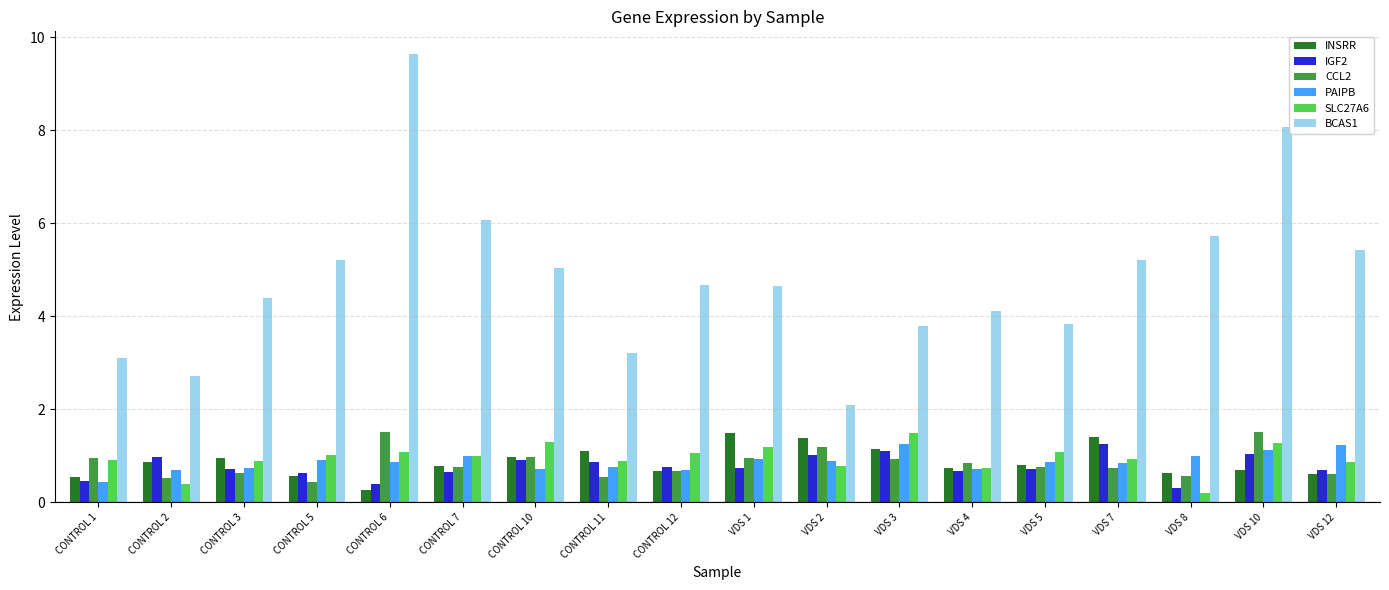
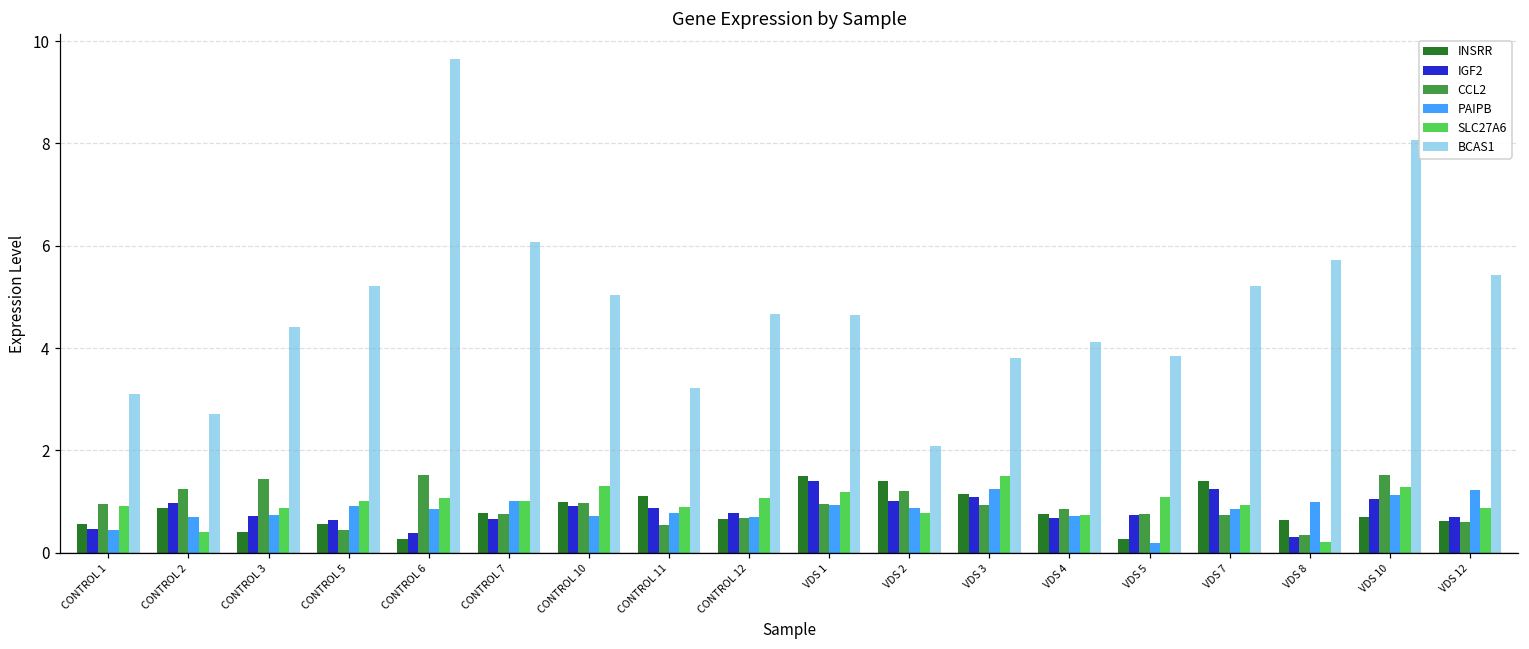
  {
    "INSRR": {
      "CONTROL 1": 0.6,
      "CONTROL 2": 0.9,
-     "CONTROL 3": 0.9,
+     "CONTROL 3": 0.4,
      "CONTROL 5": 0.6,
      "CONTROL 6": 0.3,
      "CONTROL 7": 0.8,
      "CONTROL 10": 1.0,
      "CONTROL 11": 1.1,
      "CONTROL 12": 0.7,
      "VDS 1": 1.5,
      "VDS 2": 1.4,
      "VDS 3": 1.2,
      "VDS 4": 0.7,
-     "VDS 5": 0.8,
+     "VDS 5": 0.3,
      "VDS 7": 1.4,
      "VDS 8": 0.6,
      "VDS 10": 0.7,
      "VDS 12": 0.6
    },
    "IGF2": {
      "CONTROL 1": 0.5,
      "CONTROL 2": 1.0,
      "CONTROL 3": 0.7,
      "CONTROL 5": 0.6,
      "CONTROL 6": 0.4,
      "CONTROL 7": 0.7,
      "CONTROL 10": 0.9,
      "CONTROL 11": 0.9,
      "CONTROL 12": 0.8,
-     "VDS 1": 0.7,
+     "VDS 1": 1.4,
      "VDS 2": 1.0,
      "VDS 3": 1.1,
      "VDS 4": 0.7,
      "VDS 5": 0.7,
      "VDS 7": 1.3,
      "VDS 8": 0.3,
      "VDS 10": 1.0,
      "VDS 12": 0.7
    },
    "CCL2": {
      "CONTROL 1": 0.9,
-     "CONTROL 2": 0.5,
-     "CONTROL 3": 0.6,
+     "CONTROL 2": 1.3,
+     "CONTROL 3": 1.4,
      "CONTROL 5": 0.4,
      "CONTROL 6": 1.5,
      "CONTROL 7": 0.8,
      "CONTROL 10": 1.0,
      "CONTROL 11": 0.5,
      "CONTROL 12": 0.7,
      "VDS 1": 0.9,
      "VDS 2": 1.2,
      "VDS 3": 0.9,
      "VDS 4": 0.8,
      "VDS 5": 0.8,
      "VDS 7": 0.7,
-     "VDS 8": 0.6,
+     "VDS 8": 0.3,
      "VDS 10": 1.5,
      "VDS 12": 0.6
    },
    "PAIPB": {
      "CONTROL 1": 0.4,
      "CONTROL 2": 0.7,
      "CONTROL 3": 0.7,
      "CONTROL 5": 0.9,
      "CONTROL 6": 0.9,
      "CONTROL 7": 1.0,
      "CONTROL 10": 0.7,
      "CONTROL 11": 0.8,
      "CONTROL 12": 0.7,
      "VDS 1": 0.9,
      "VDS 2": 0.9,
      "VDS 3": 1.2,
      "VDS 4": 0.7,
-     "VDS 5": 0.9,
+     "VDS 5": 0.2,
      "VDS 7": 0.9,
      "VDS 8": 1.0,
      "VDS 10": 1.1,
      "VDS 12": 1.2
    },
    "SLC27A6": {
      "CONTROL 1": 0.9,
      "CONTROL 2": 0.4,
      "CONTROL 3": 0.9,
      "CONTROL 5": 1.0,
      "CONTROL 6": 1.1,
      "CONTROL 7": 1.0,
      "CONTROL 10": 1.3,
      "CONTROL 11": 0.9,
      "CONTROL 12": 1.1,
      "VDS 1": 1.2,
      "VDS 2": 0.8,
      "VDS 3": 1.5,
      "VDS 4": 0.7,
      "VDS 5": 1.1,
      "VDS 7": 0.9,
      "VDS 8": 0.2,
      "VDS 10": 1.3,
      "VDS 12": 0.9
    },
    "BCAS1": {
      "CONTROL 1": 3.1,
      "CONTROL 2": 2.7,
      "CONTROL 3": 4.4,
      "CONTROL 5": 5.2,
      "CONTROL 6": 9.6,
      "CONTROL 7": 6.1,
      "CONTROL 10": 5.0,
      "CONTROL 11": 3.2,
      "CONTROL 12": 4.7,
      "VDS 1": 4.6,
      "VDS 2": 2.1,
      "VDS 3": 3.8,
      "VDS 4": 4.1,
      "VDS 5": 3.8,
      "VDS 7": 5.2,
      "VDS 8": 5.7,
      "VDS 10": 8.1,
      "VDS 12": 5.4
    }
  }
